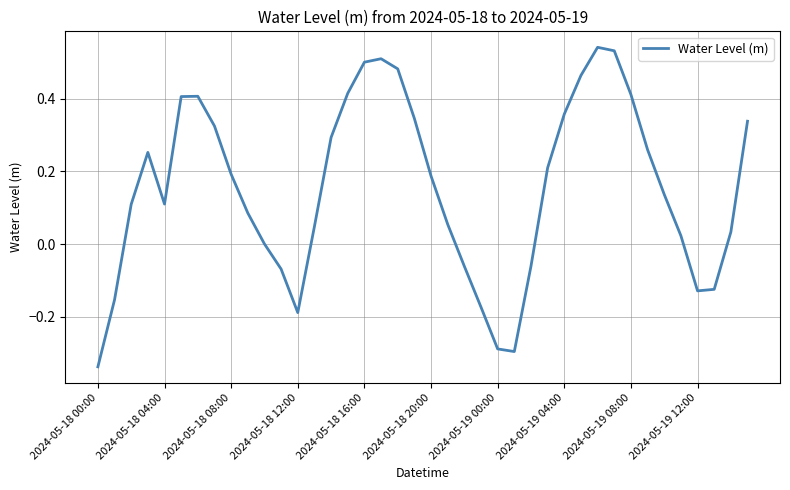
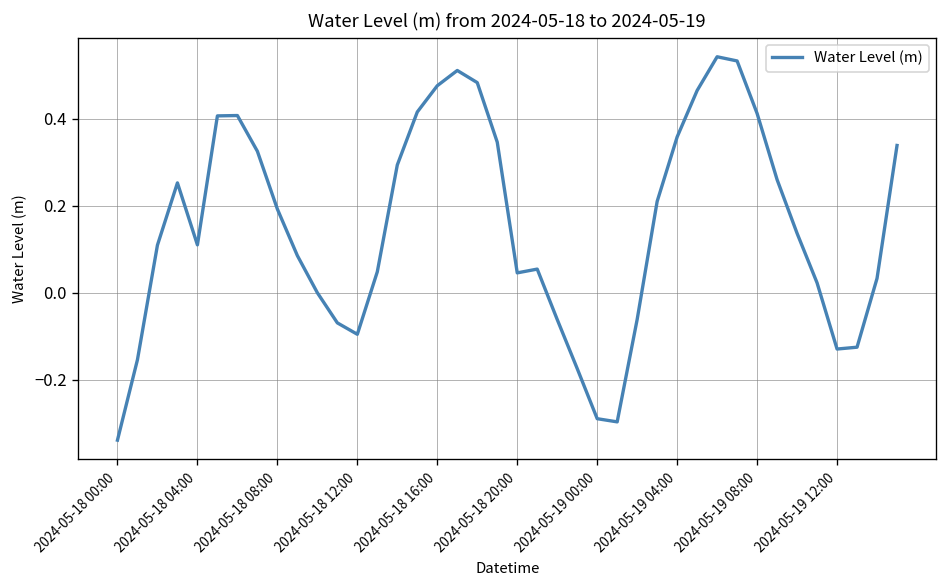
  {
    "2024-05-18 00:00": -0.34,
    "2024-05-18 04:00": 0.11,
    "2024-05-18 08:00": 0.19,
-   "2024-05-18 12:00": -0.19,
-   "2024-05-18 16:00": 0.50,
-   "2024-05-18 20:00": 0.19,
+   "2024-05-18 12:00": -0.10,
+   "2024-05-18 16:00": 0.48,
+   "2024-05-18 20:00": 0.05,
    "2024-05-19 00:00": -0.29,
    "2024-05-19 04:00": 0.36,
    "2024-05-19 08:00": 0.41,
    "2024-05-19 12:00": -0.13
  }
